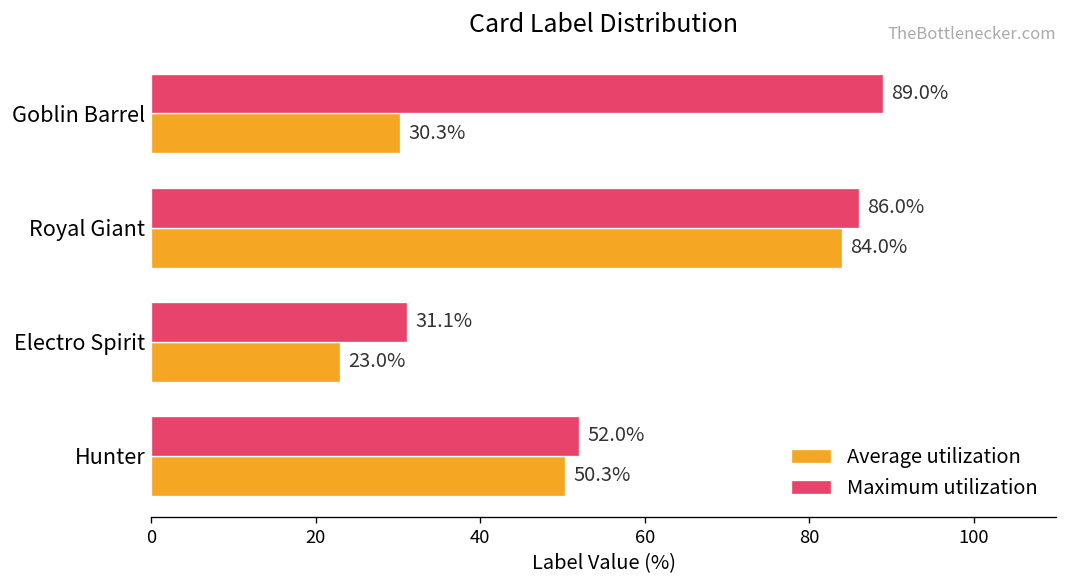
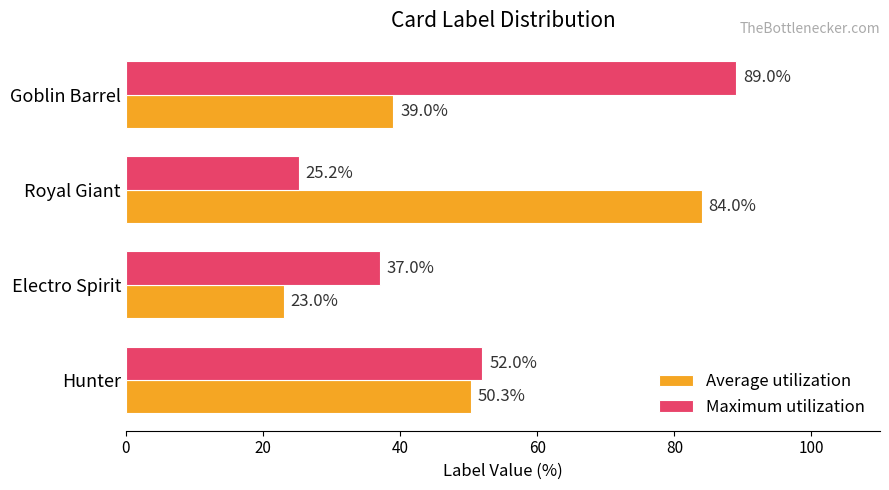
  {
    "Average utilization": {
-     "Goblin Barrel": "30.3%",
+     "Goblin Barrel": "39.0%",
      "Royal Giant": "84.0%",
      "Electro Spirit": "23.0%",
      "Hunter": "50.3%"
    },
    "Maximum utilization": {
      "Goblin Barrel": "89.0%",
-     "Royal Giant": "86.0%",
-     "Electro Spirit": "31.1%",
+     "Royal Giant": "25.2%",
+     "Electro Spirit": "37.0%",
      "Hunter": "52.0%"
    }
  }
